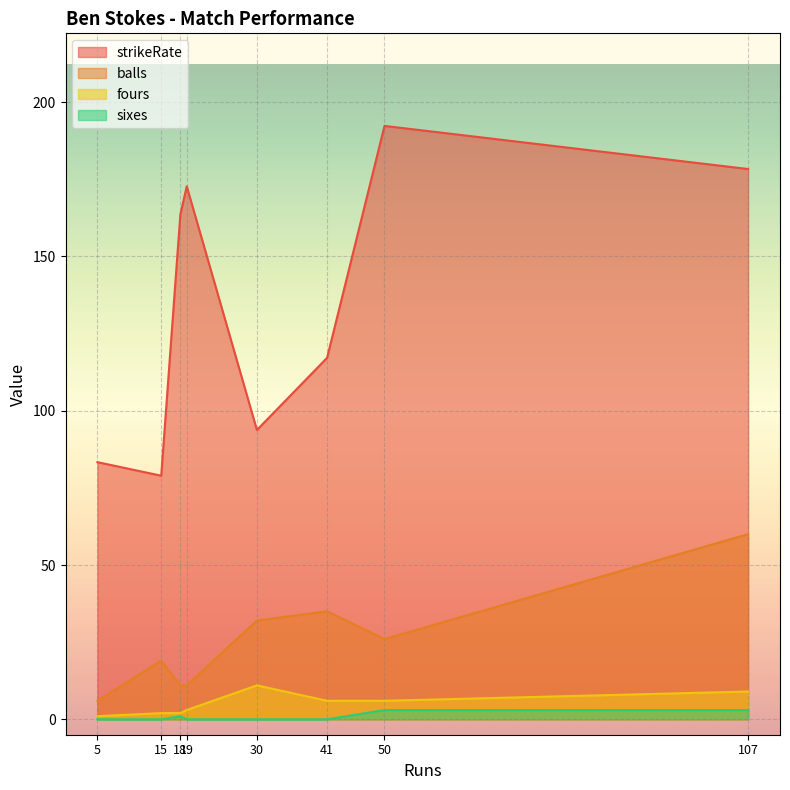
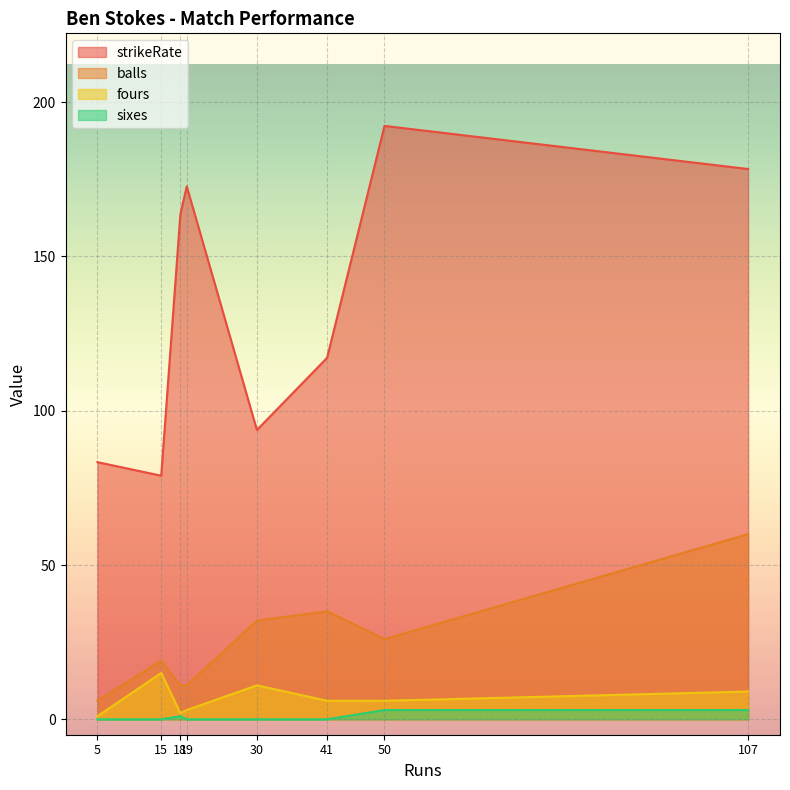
  {
    "fours": {
      "5": 1,
-     "15": 2,
+     "15": 15,
      "30": 11,
      "41": 6,
      "50": 6,
      "107": 9
    },
    "sixes": {
      "5": 0,
      "15": 0,
      "30": 0,
      "41": 0,
      "50": 3,
      "107": 3
    }
  }
